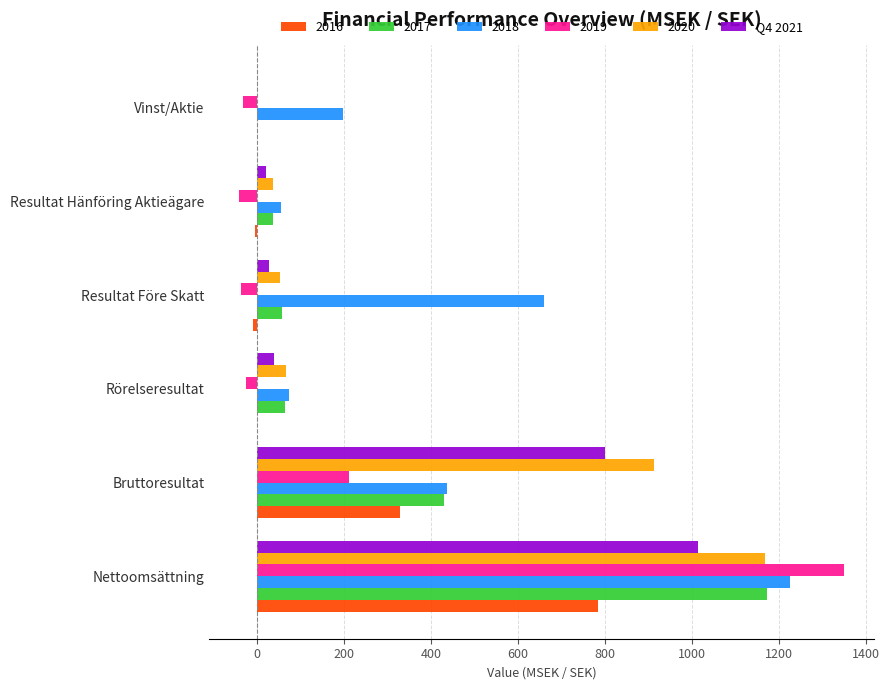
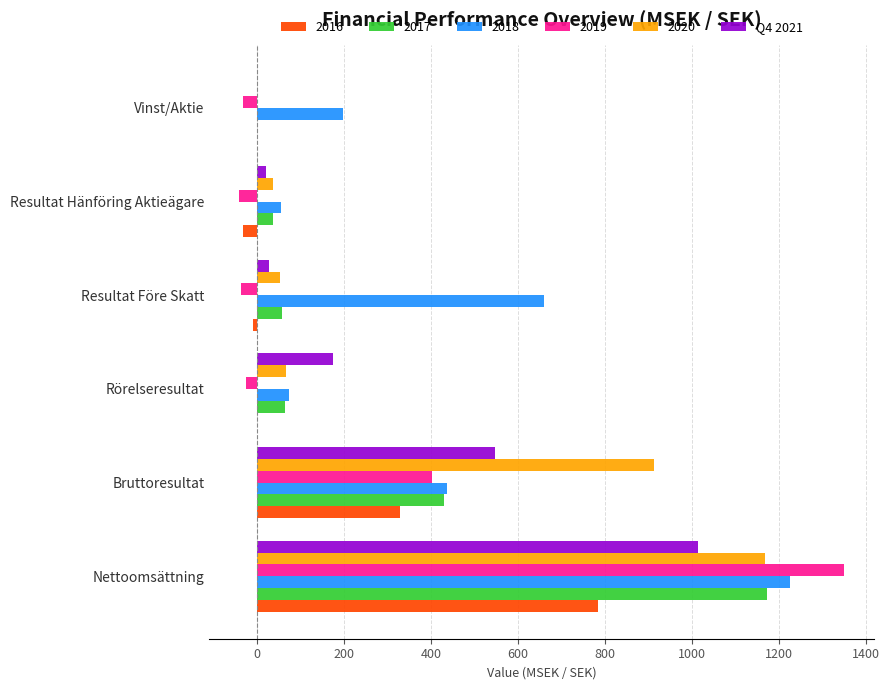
  {
    "2016": {
-     "Resultat Hänföring Aktieägare": -10,
+     "Resultat Hänföring Aktieägare": -30,
      "Resultat Före Skatt": -10,
      "Bruttoresultat": 330,
      "Nettoomsättning": 780
    },
    "2017": {
      "Resultat Hänföring Aktieägare": 40,
      "Resultat Före Skatt": 60,
      "Rörelseresultat": 60,
      "Bruttoresultat": 430,
      "Nettoomsättning": 1170
    },
    "2018": {
      "Vinst/Aktie": 200,
      "Resultat Hänföring Aktieägare": 60,
      "Resultat Före Skatt": 660,
      "Rörelseresultat": 70,
      "Bruttoresultat": 440,
      "Nettoomsättning": 1220
    },
    "2019": {
      "Vinst/Aktie": -30,
      "Resultat Hänföring Aktieägare": -40,
      "Resultat Före Skatt": -40,
      "Rörelseresultat": -20,
-     "Bruttoresultat": 210,
+     "Bruttoresultat": 400,
      "Nettoomsättning": 1350
    },
    "2020": {
      "Resultat Hänföring Aktieägare": 40,
      "Resultat Före Skatt": 50,
      "Rörelseresultat": 70,
      "Bruttoresultat": 910,
      "Nettoomsättning": 1170
    },
    "Q4 2021": {
      "Resultat Hänföring Aktieägare": 20,
      "Resultat Före Skatt": 30,
-     "Rörelseresultat": 40,
-     "Bruttoresultat": 800,
+     "Rörelseresultat": 170,
+     "Bruttoresultat": 550,
      "Nettoomsättning": 1010
    }
  }
